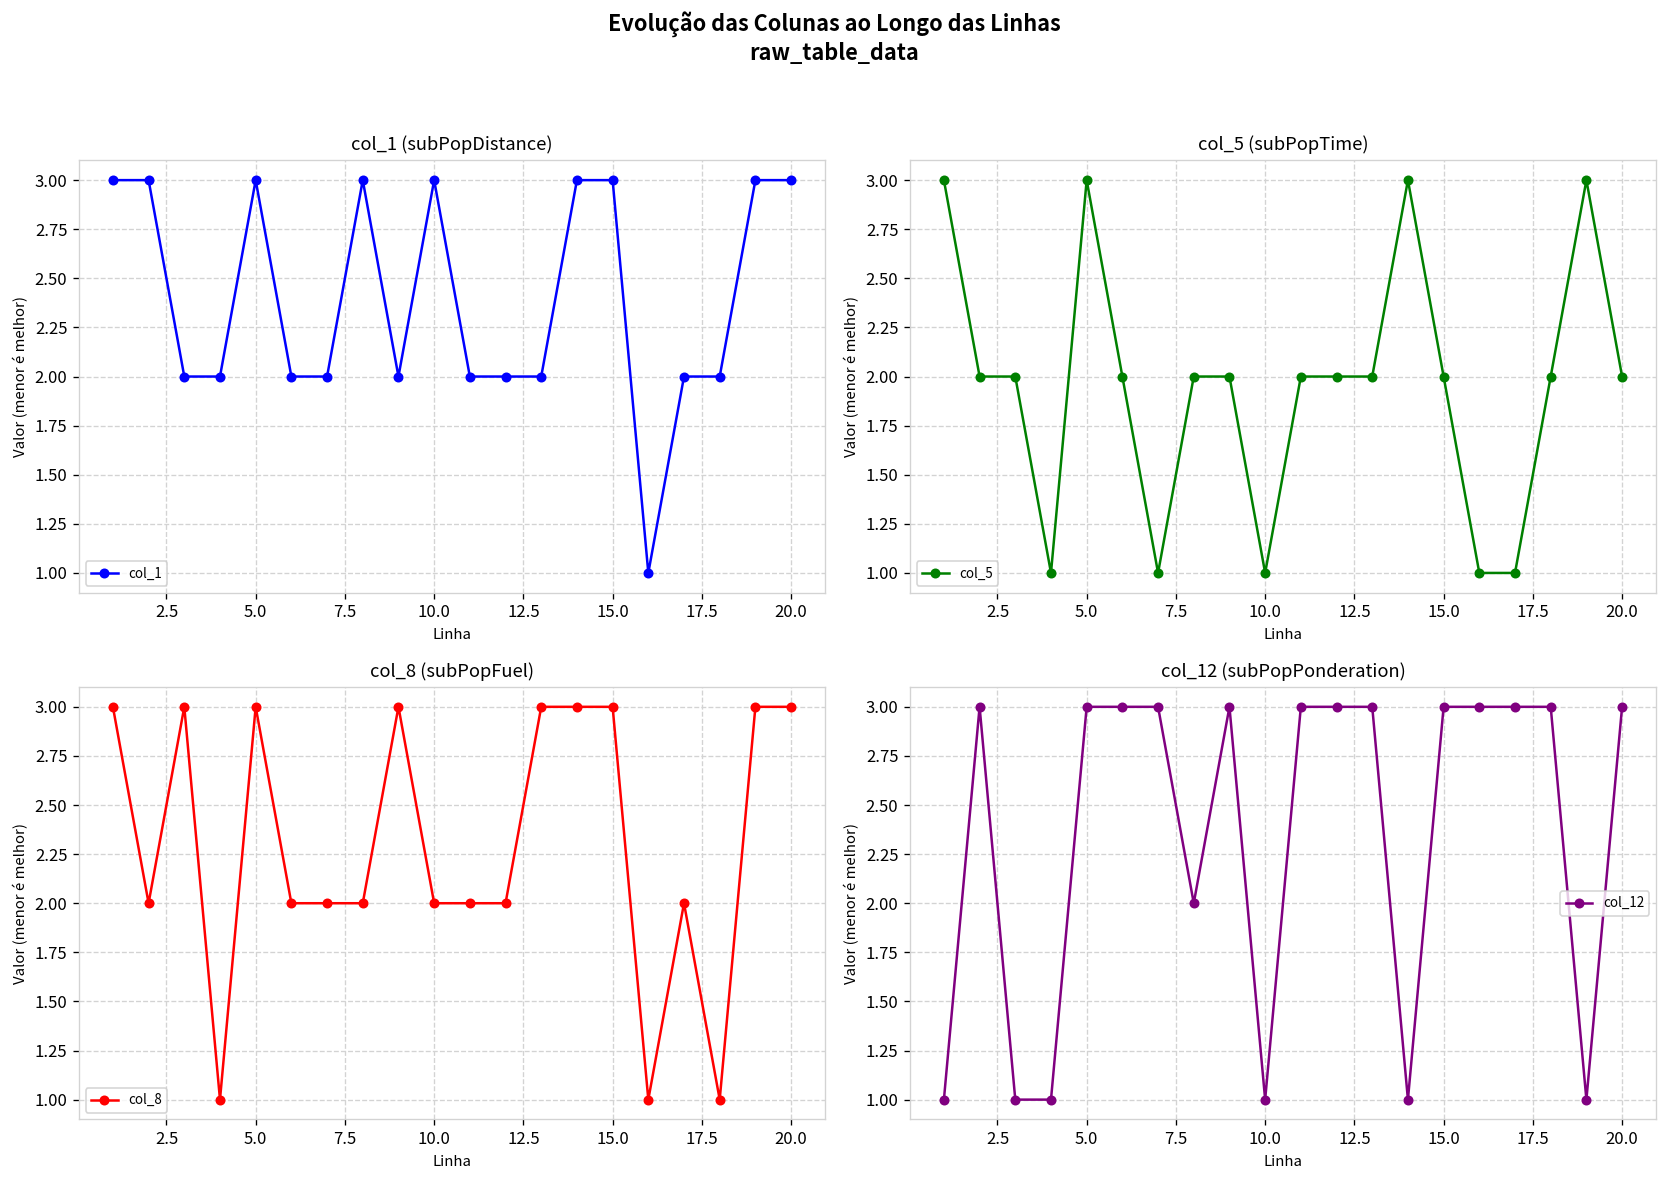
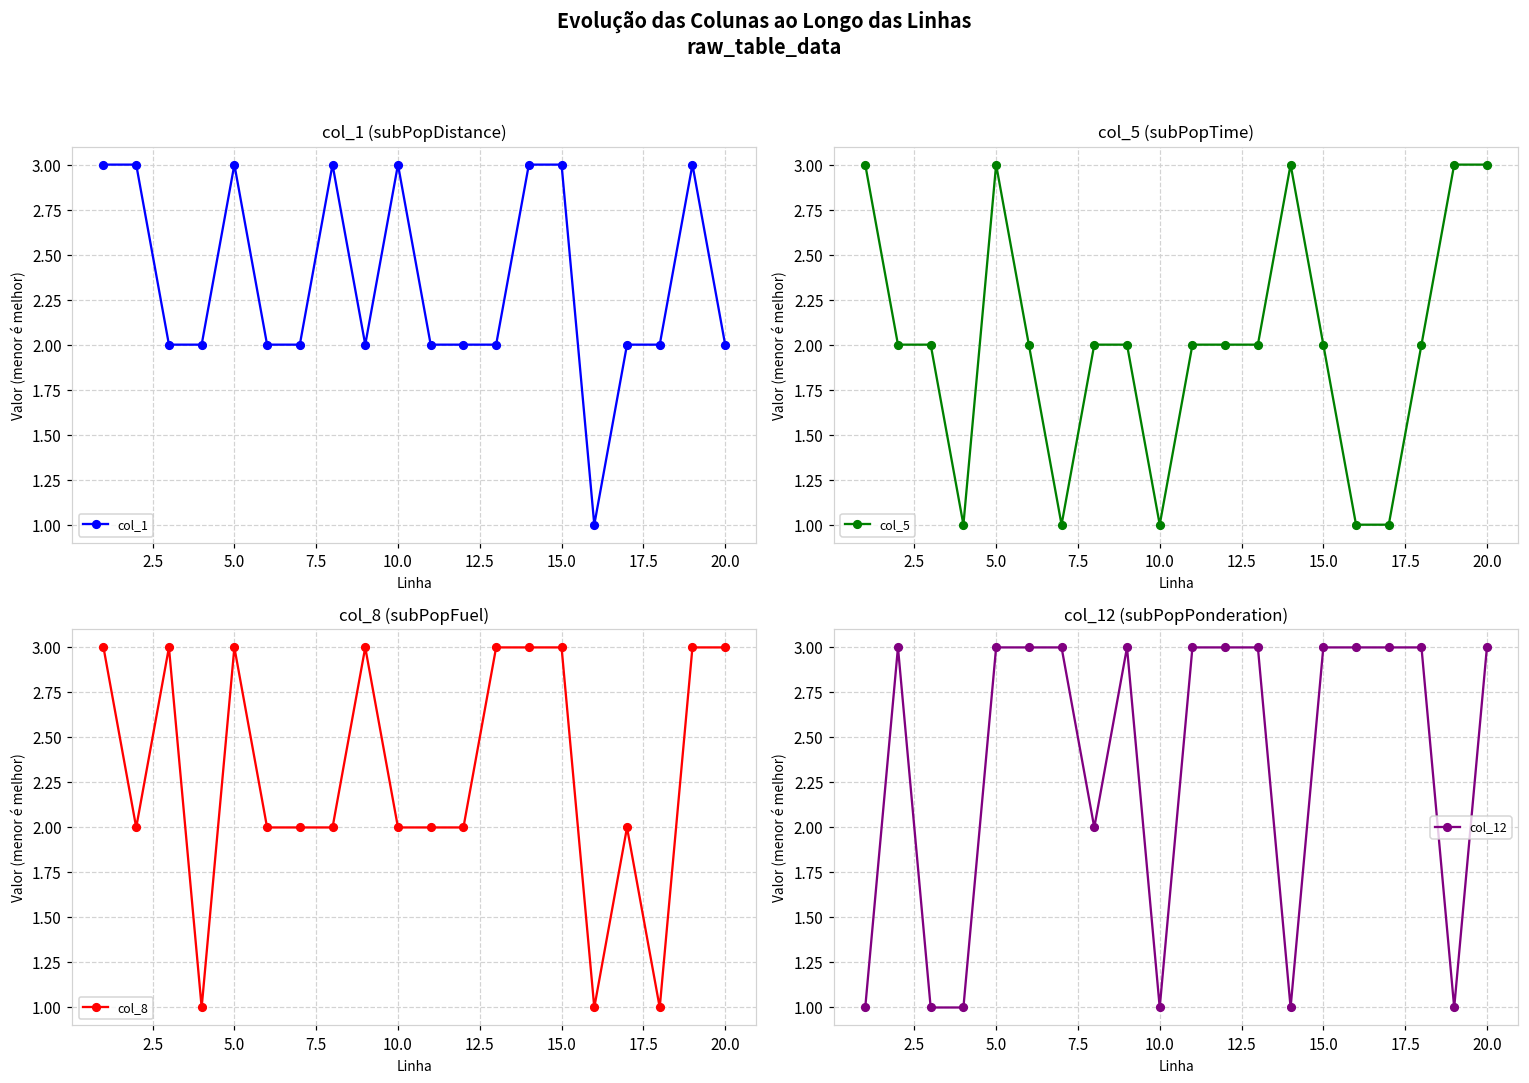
  {
    "col_1 (subPopDistance)": {
      "5.0": 3,
      "10.0": 3,
      "15.0": 3,
-     "20.0": 3
+     "20.0": 2
    },
    "col_5 (subPopTime)": {
      "5.0": 3,
      "10.0": 1,
      "15.0": 2,
-     "20.0": 2
+     "20.0": 3
    },
    "col_8 (subPopFuel)": {
      "5.0": 3.00,
      "10.0": 2.00,
      "15.0": 3.00,
      "20.0": 3.00
    },
    "col_12 (subPopPonderation)": {
      "5.0": 3.00,
      "10.0": 1.00,
      "15.0": 3.00,
      "20.0": 3.00
    }
  }
